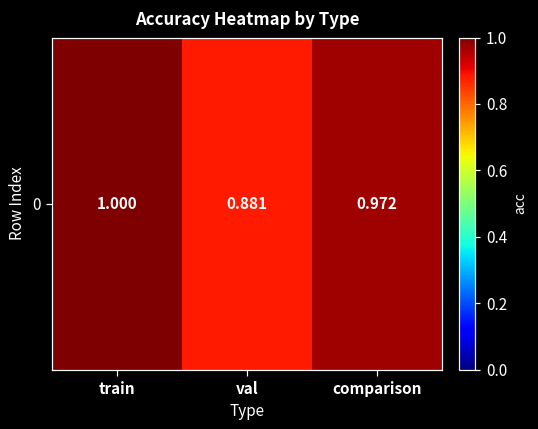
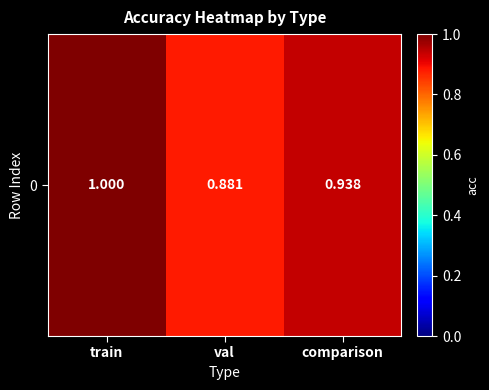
  {
    "0": {
      "train": 1.000,
      "val": 0.881,
-     "comparison": 0.972
+     "comparison": 0.938
    }
  }
